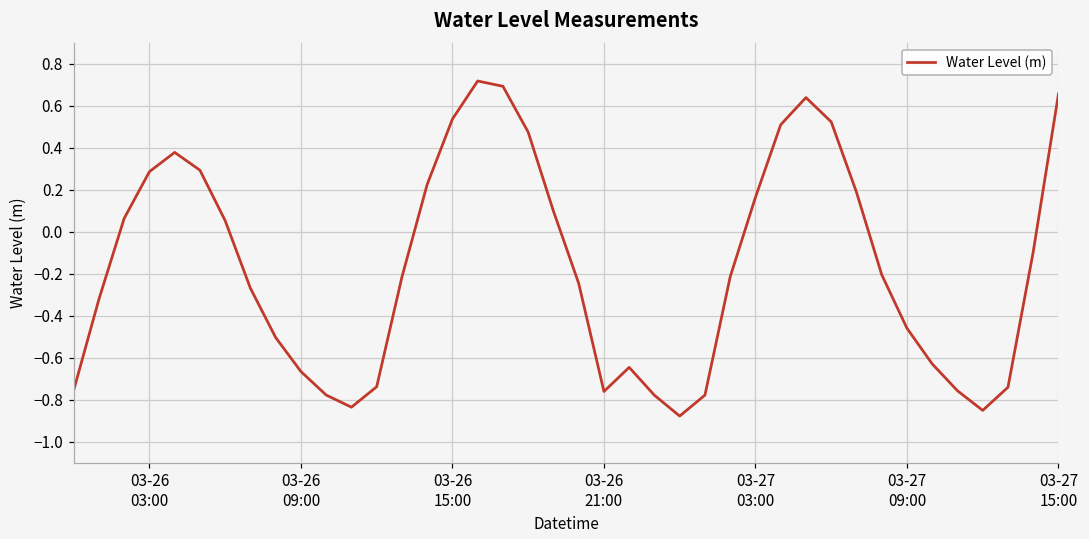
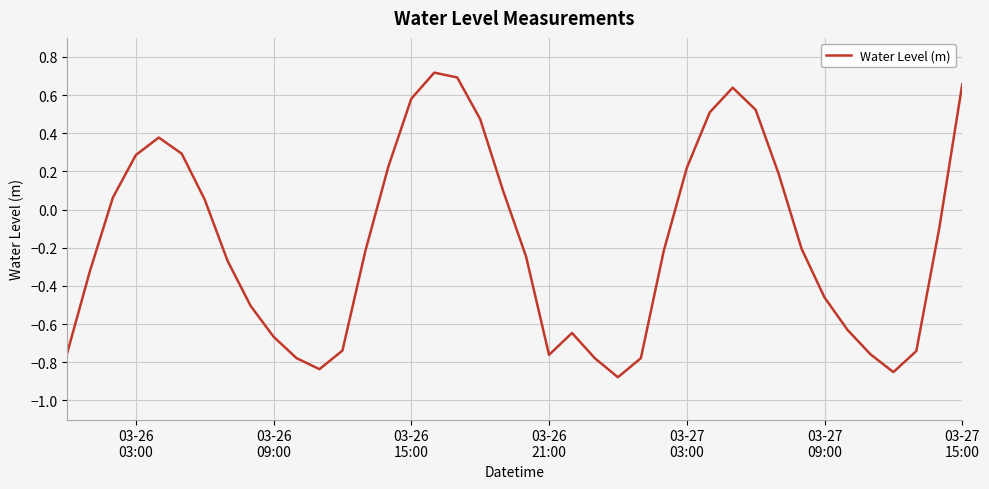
  {
    "03-26 03:00": 0.29,
    "03-26 09:00": -0.67,
-   "03-26 15:00": 0.54,
+   "03-26 15:00": 0.58,
    "03-26 21:00": -0.76,
-   "03-27 03:00": 0.16,
+   "03-27 03:00": 0.22,
    "03-27 09:00": -0.46,
    "03-27 15:00": 0.66
  }
